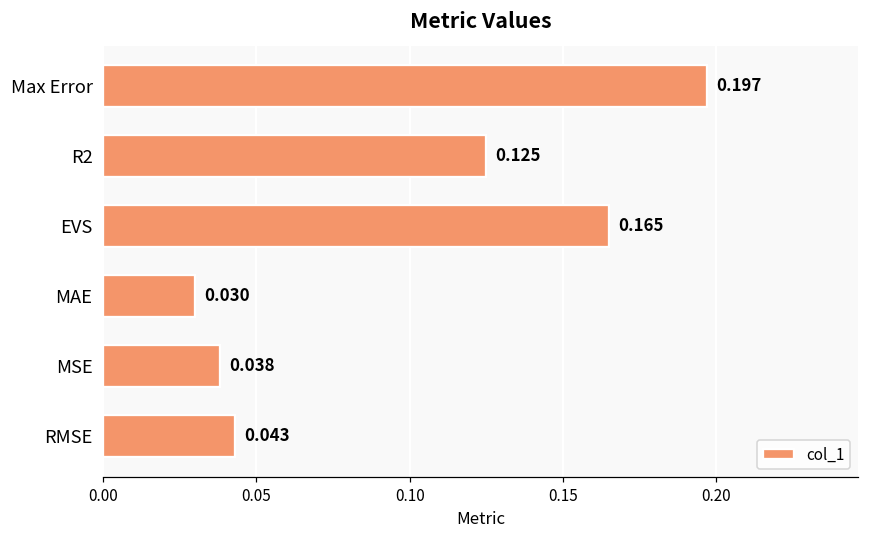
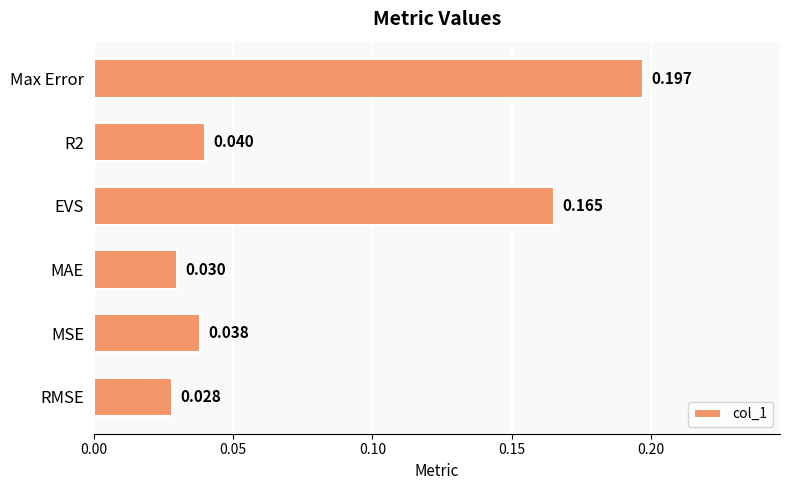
  {
    "Max Error": 0.197,
-   "R2": 0.125,
+   "R2": 0.040,
    "EVS": 0.165,
    "MAE": 0.030,
    "MSE": 0.038,
-   "RMSE": 0.043
+   "RMSE": 0.028
  }
